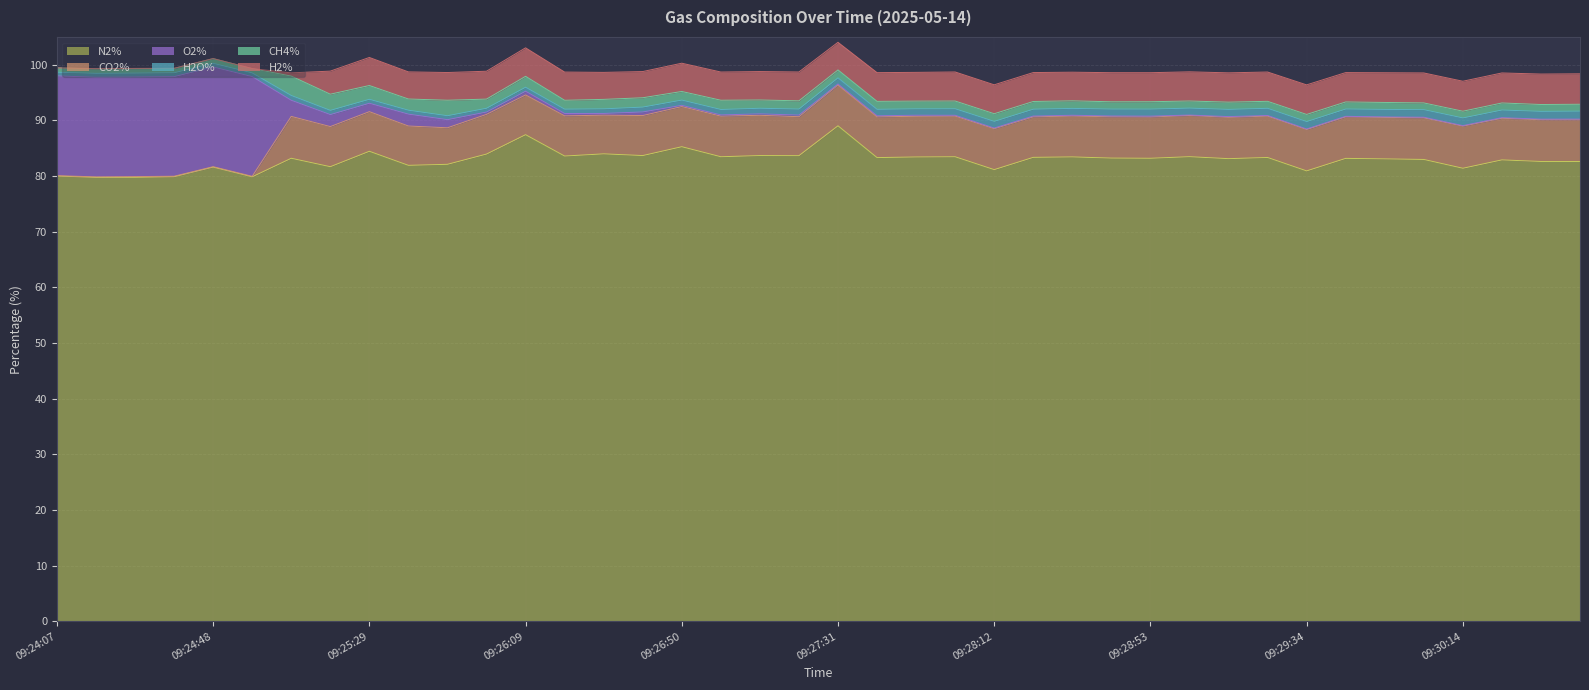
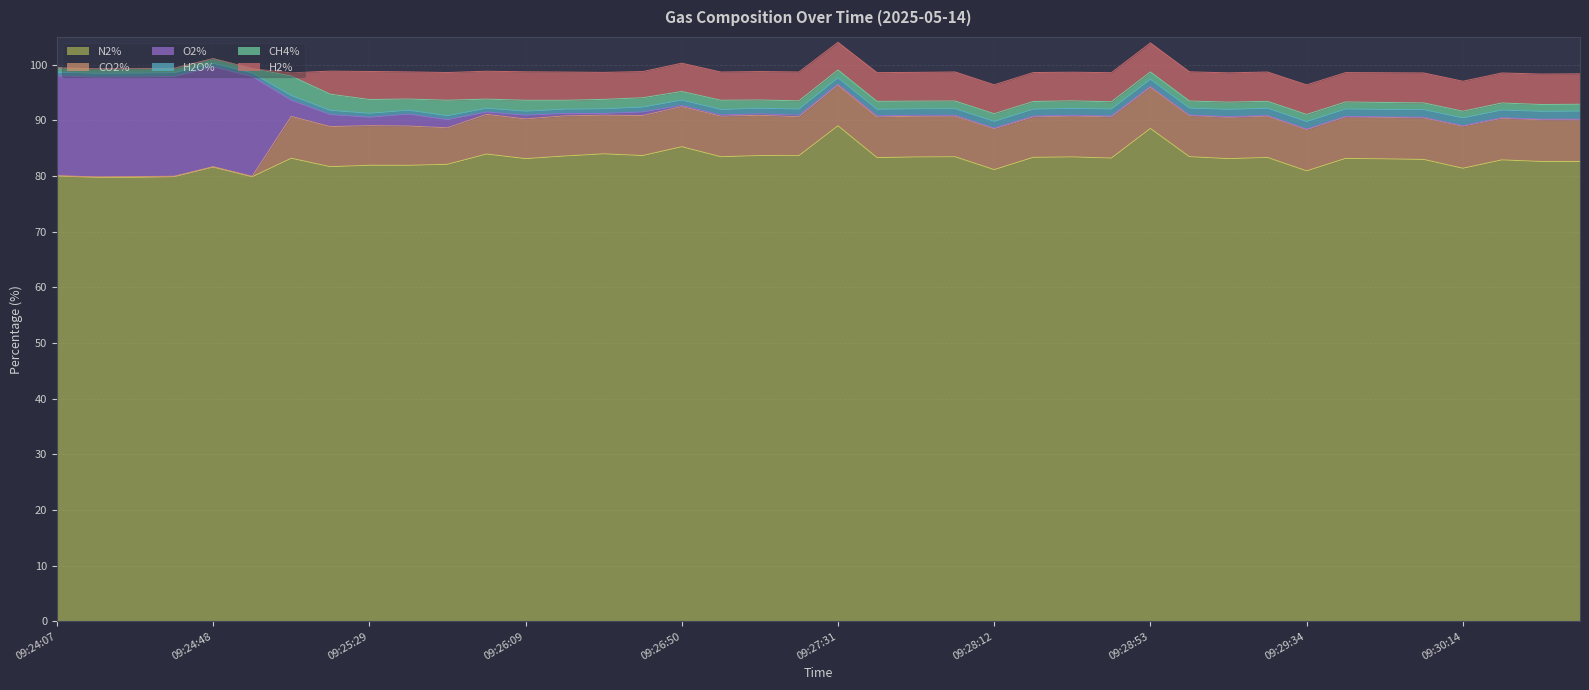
  {
    "N2%": {
-     "09:25:29": 84,
-     "09:26:09": 87,
+     "09:25:29": 82,
+     "09:26:09": 83,
      "09:26:50": 85,
      "09:27:31": 89,
      "09:28:12": 81,
-     "09:28:53": 83,
+     "09:28:53": 89,
      "09:29:34": 81,
      "09:30:14": 81
    },
    "O2%": {
      "09:24:07": 18,
      "09:25:29": 2,
      "09:26:09": 1
    }
  }
